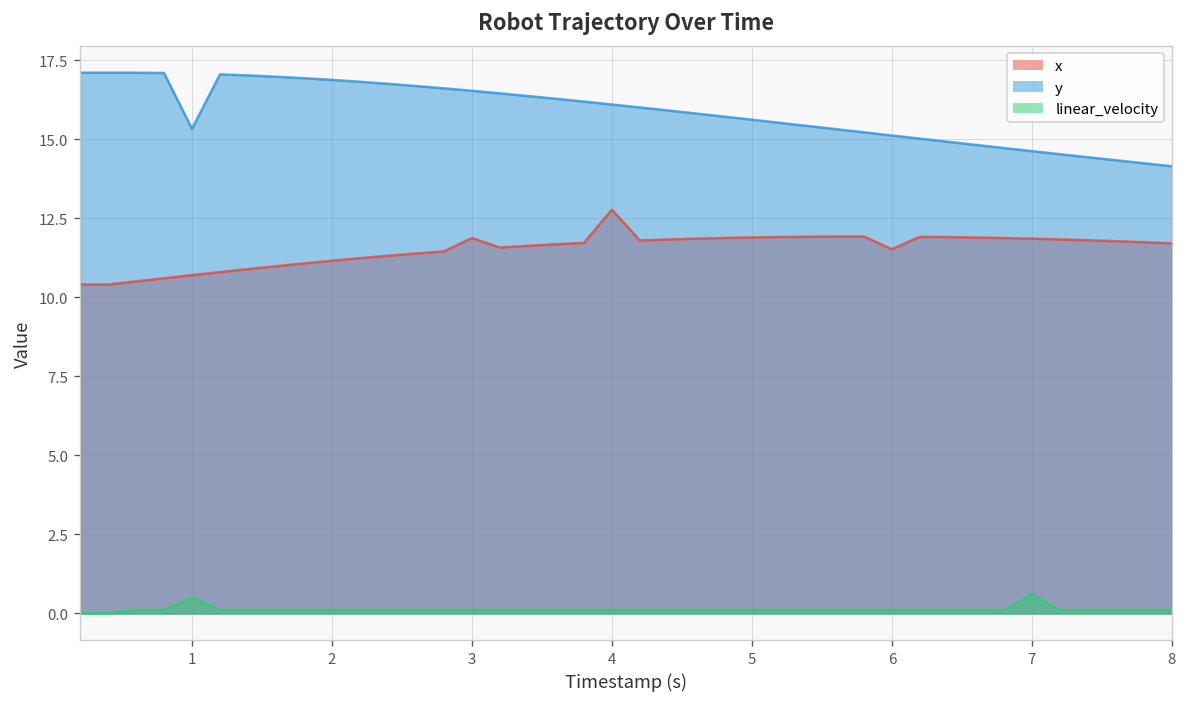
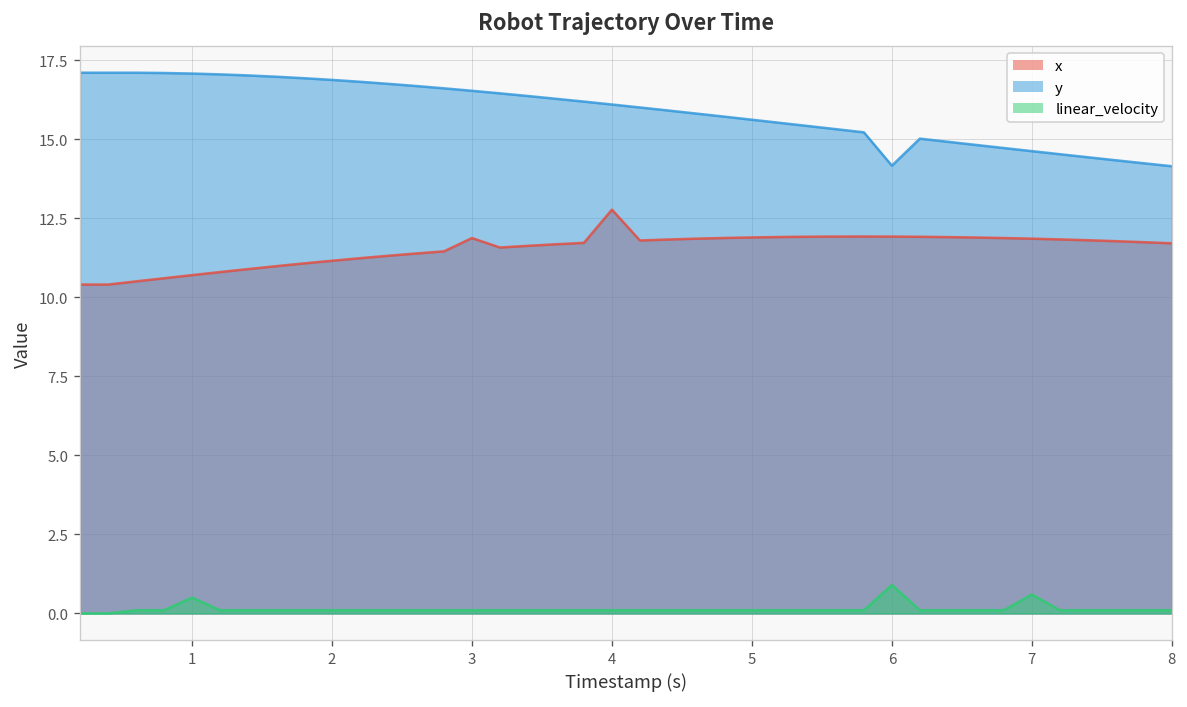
  {
    "x": {
      "1": 10.7,
      "2": 11.2,
      "3": 11.9,
      "4": 12.8,
      "5": 11.9,
-     "6": 11.5,
+     "6": 11.9,
      "7": 11.9,
      "8": 11.7
    },
    "y": {
-     "1": 15.3,
+     "1": 17.1,
      "2": 16.9,
      "3": 16.5,
      "4": 16.1,
      "5": 15.6,
-     "6": 15.1,
+     "6": 14.2,
      "7": 14.6,
      "8": 14.1
    },
    "linear_velocity": {
      "1": 0.5,
      "2": 0.1,
      "3": 0.1,
      "4": 0.1,
      "5": 0.1,
-     "6": 0.1,
+     "6": 0.9,
      "7": 0.6,
      "8": 0.1
    }
  }
